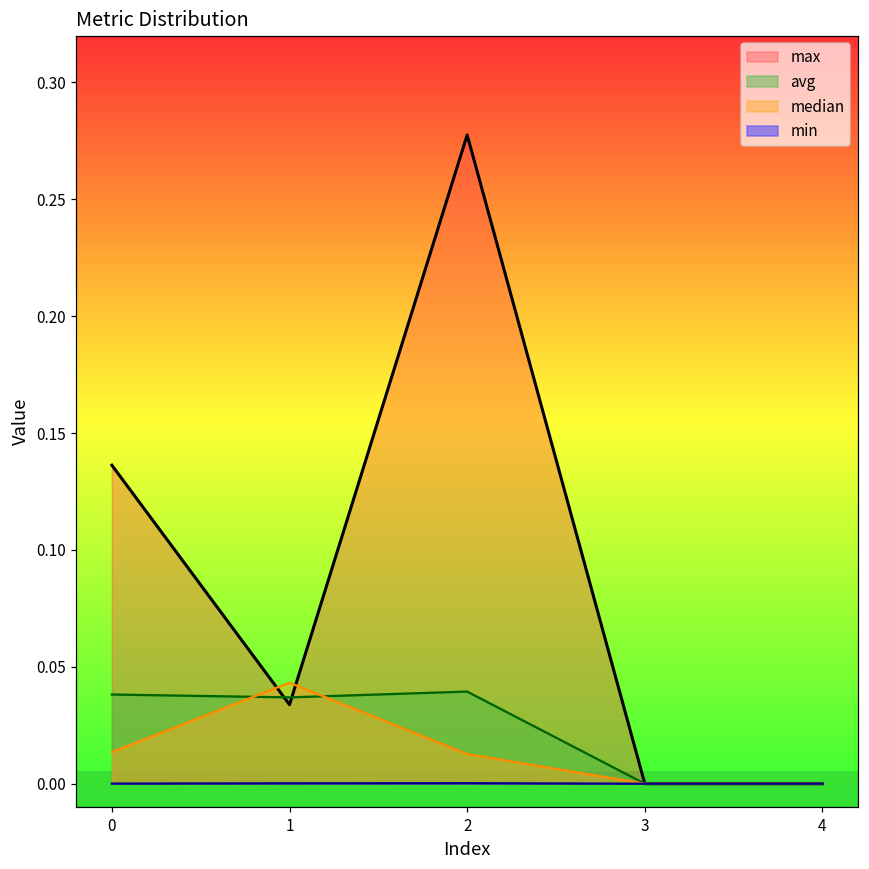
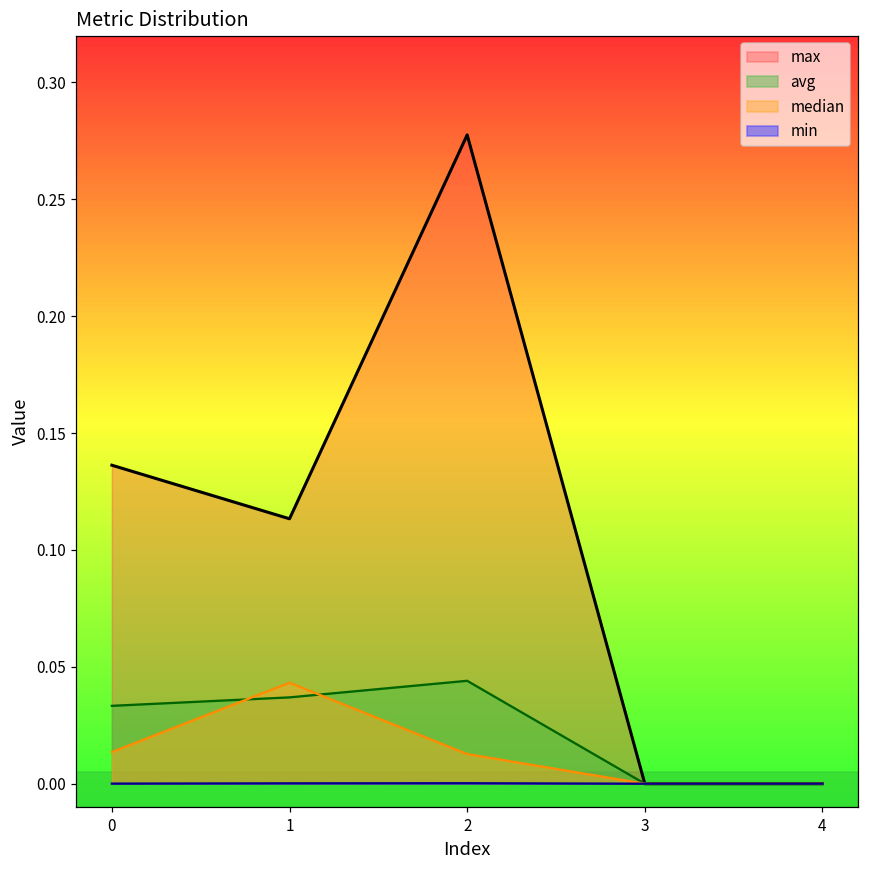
  {
    "max": {
      "0": 0.136,
-     "1": 0.034,
+     "1": 0.113,
      "2": 0.278
    },
    "avg": {
-     "0": 0.038,
+     "0": 0.033,
      "1": 0.037,
-     "2": 0.039
+     "2": 0.044
    },
    "median": {
      "0": 0.014,
      "1": 0.043,
      "2": 0.013
    }
  }
